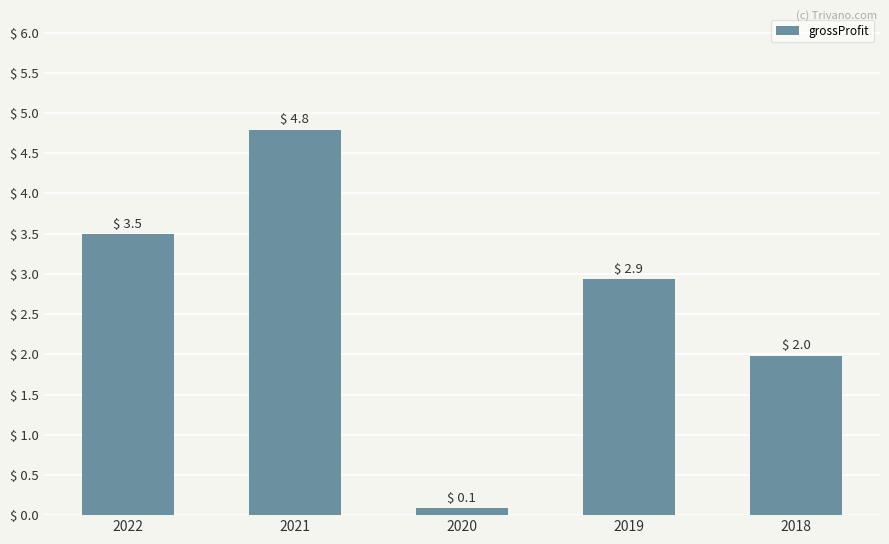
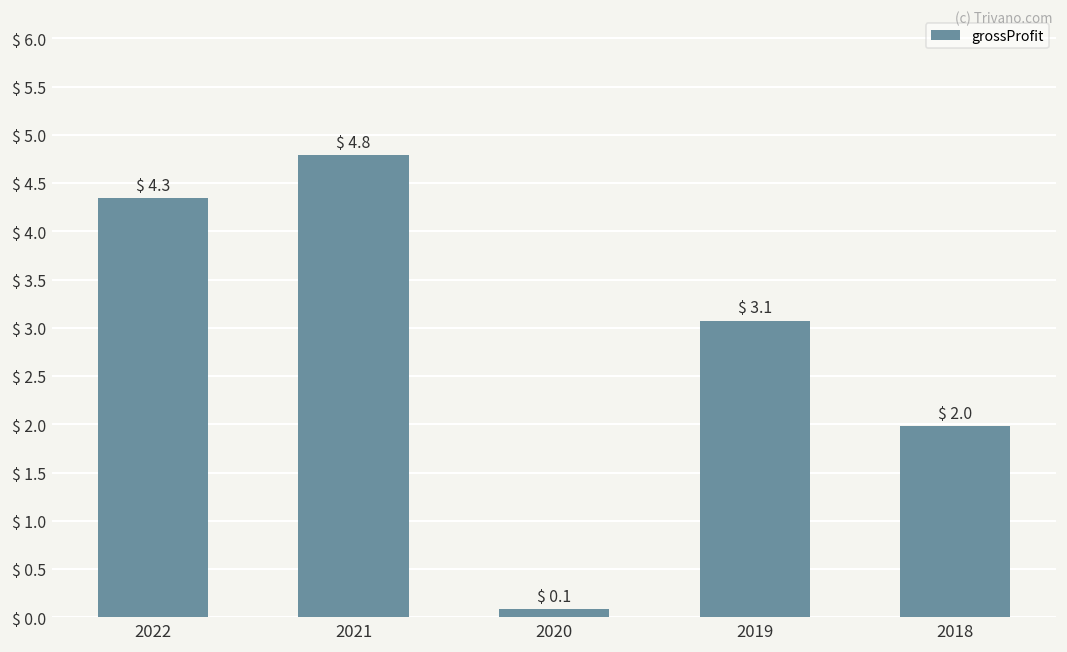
  {
-   "2022": 3.5,
+   "2022": 4.3,
    "2021": 4.8,
    "2020": 0.1,
-   "2019": 2.9,
+   "2019": 3.1,
    "2018": 2.0
  }
